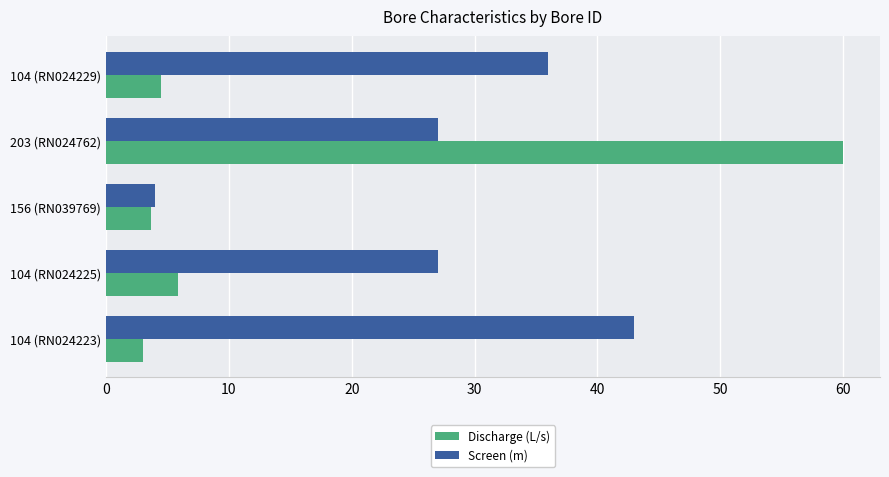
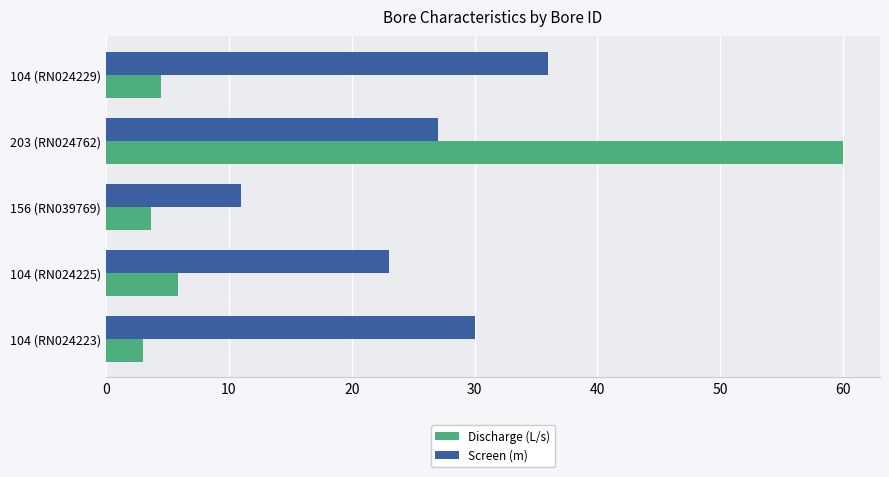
  {
    "Discharge (L/s)": {
      "104 (RN024229)": 4.5,
      "203 (RN024762)": 60,
      "156 (RN039769)": 3.7,
      "104 (RN024225)": 6,
      "104 (RN024223)": 3
    },
    "Screen (m)": {
      "104 (RN024229)": 36,
      "203 (RN024762)": 27,
-     "156 (RN039769)": 4,
-     "104 (RN024225)": 27,
-     "104 (RN024223)": 43
+     "156 (RN039769)": 11,
+     "104 (RN024225)": 23,
+     "104 (RN024223)": 30
    }
  }
